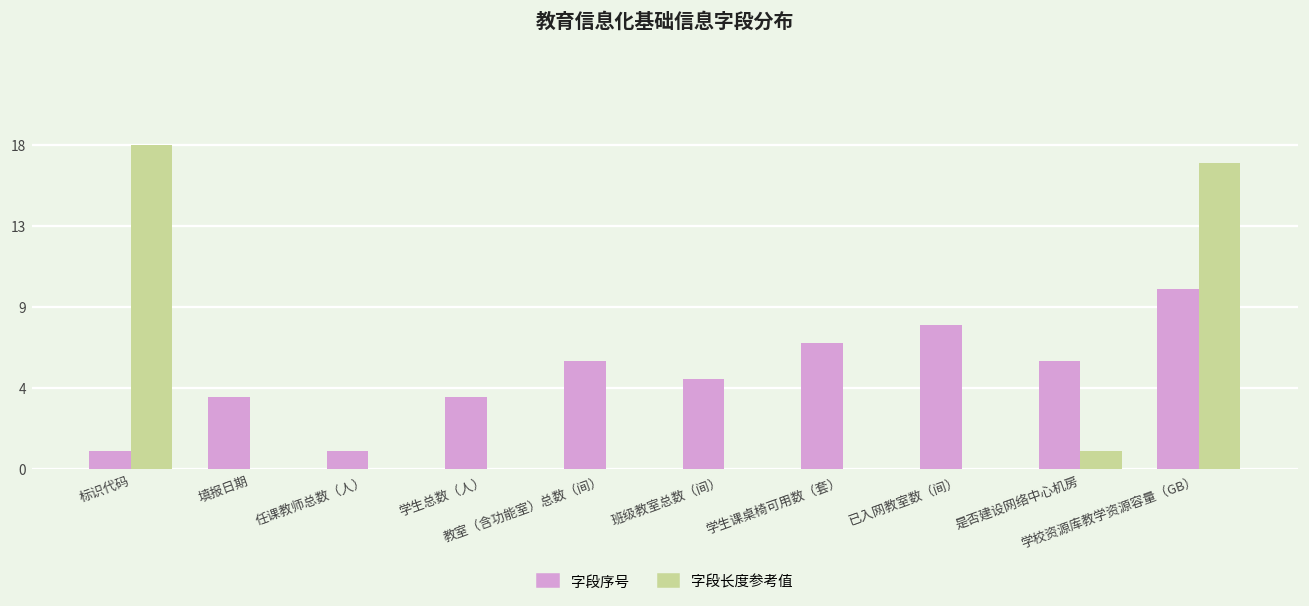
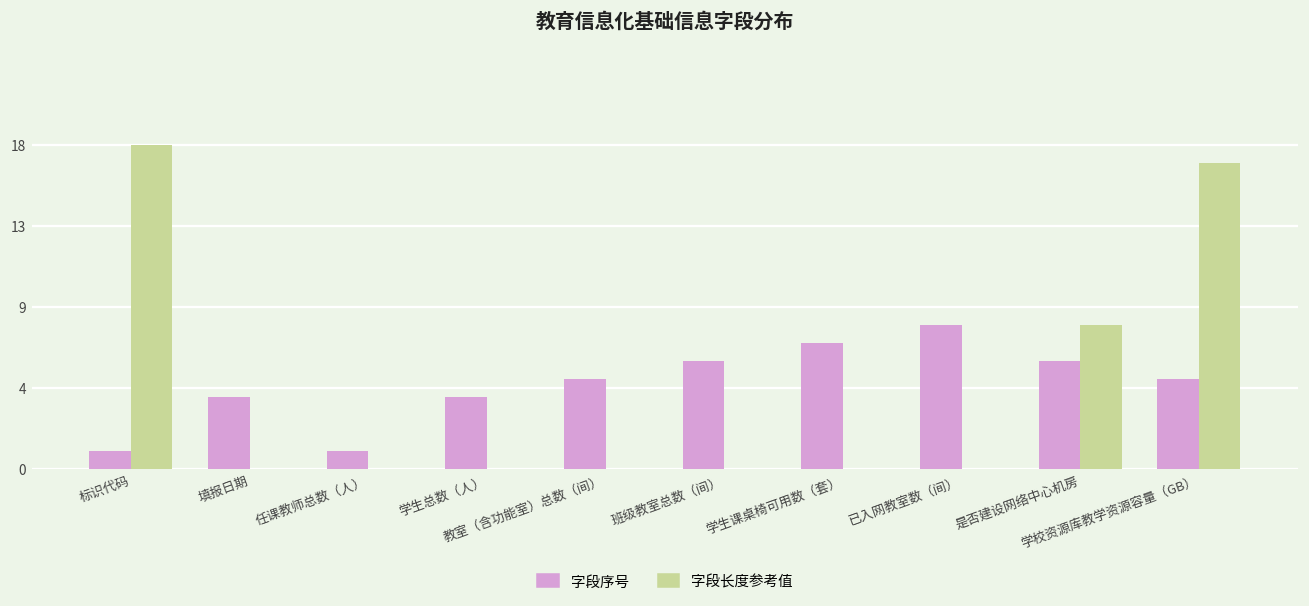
  {
    "字段序号": {
      "标识代码": 1,
      "填报日期": 4,
      "任课教师总数（人）": 1,
      "学生总数（人）": 4,
-     "教室（含功能室）总数（间）": 6,
-     "班级教室总数（间）": 5,
+     "教室（含功能室）总数（间）": 5,
+     "班级教室总数（间）": 6,
      "学生课桌椅可用数（套）": 7,
      "已入网教室数（间）": 8,
      "是否建设网络中心机房": 6,
-     "学校资源库教学资源容量（GB）": 10
+     "学校资源库教学资源容量（GB）": 5
    },
    "字段长度参考值": {
      "标识代码": 18,
      "填报日期": 0,
      "任课教师总数（人）": 0,
      "学生总数（人）": 0,
      "教室（含功能室）总数（间）": 0,
      "班级教室总数（间）": 0,
      "学生课桌椅可用数（套）": 0,
      "已入网教室数（间）": 0,
-     "是否建设网络中心机房": 1,
+     "是否建设网络中心机房": 8,
      "学校资源库教学资源容量（GB）": 17
    }
  }
